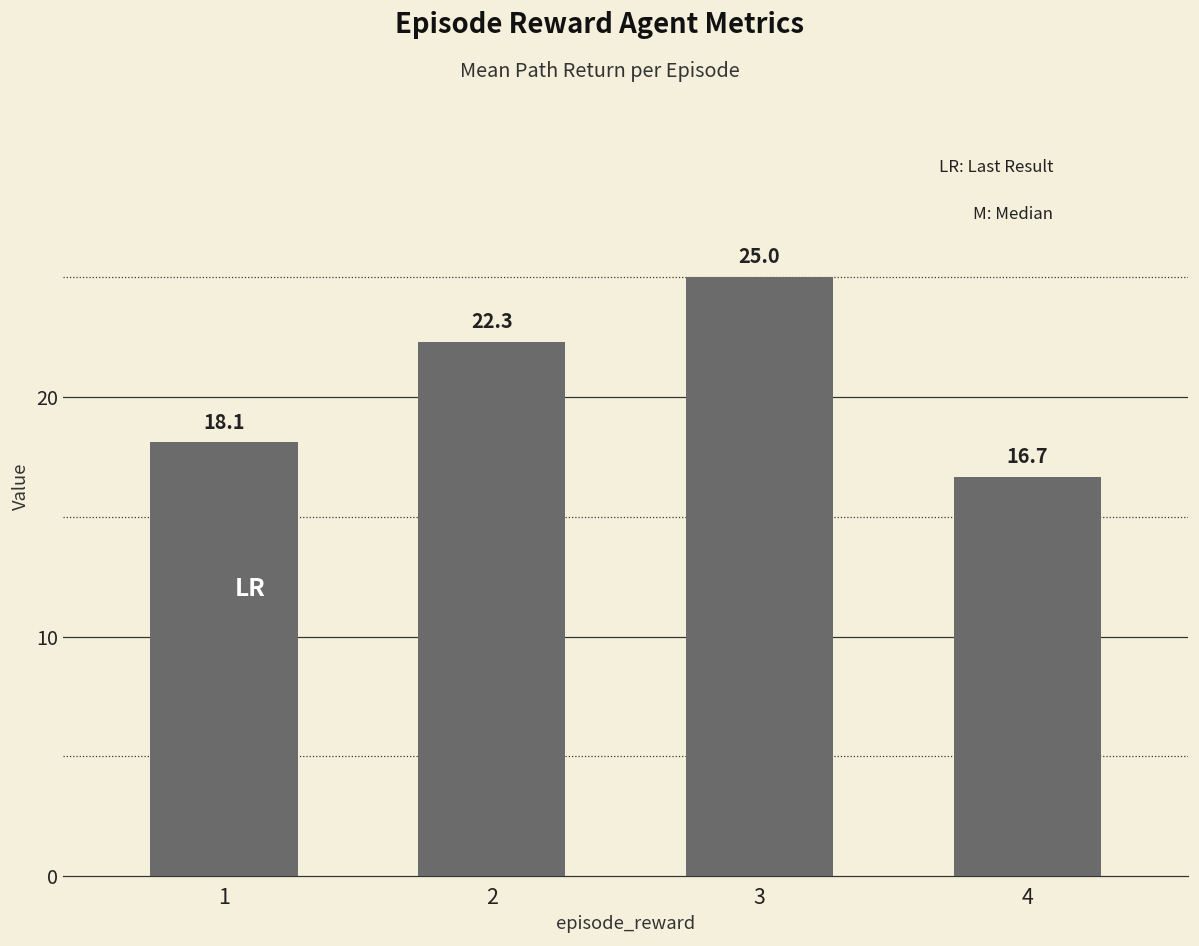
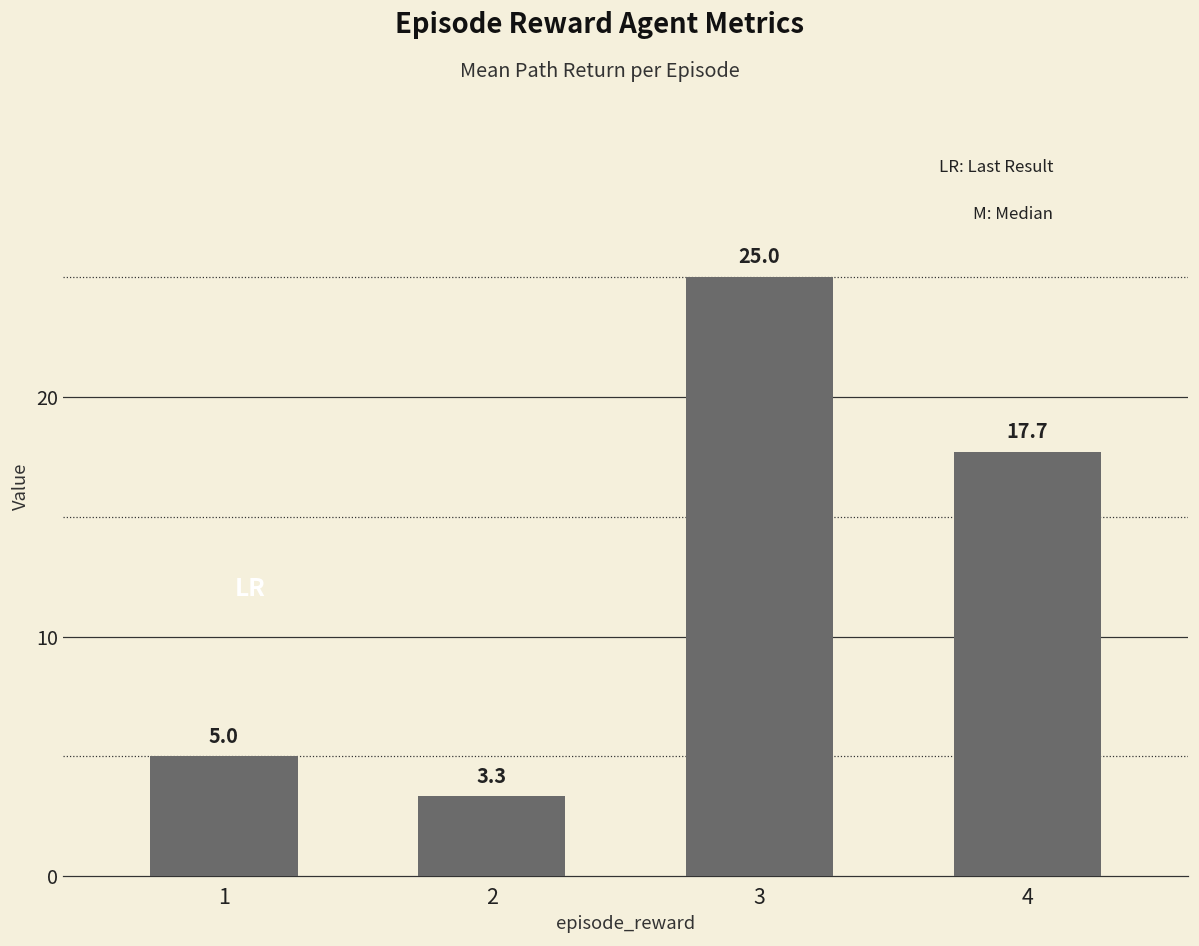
  {
-   "1": 18.1,
-   "2": 22.3,
+   "1": 5.0,
+   "2": 3.3,
    "3": 25.0,
-   "4": 16.7
+   "4": 17.7
  }
